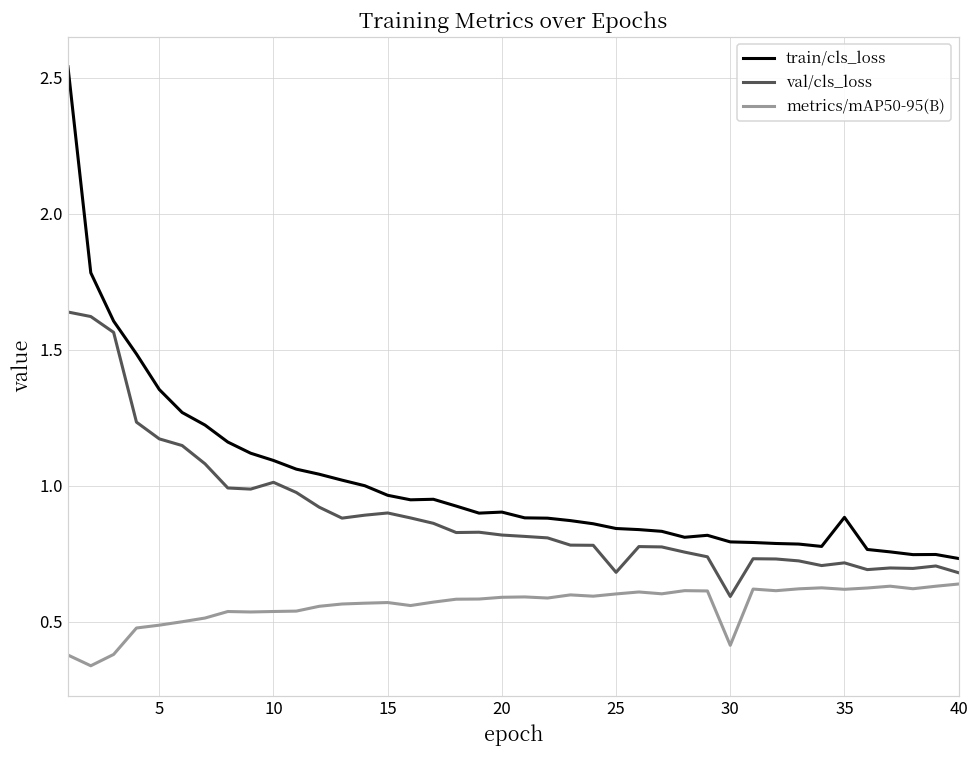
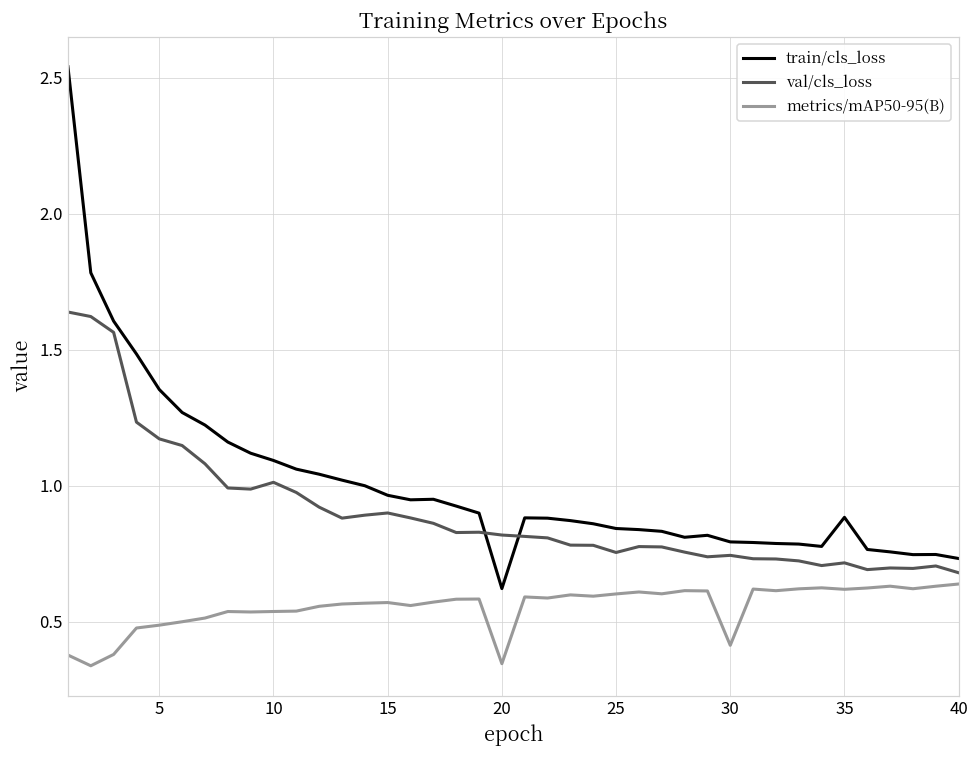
  {
    "train/cls_loss": {
      "5": 1.35,
      "10": 1.09,
      "15": 0.97,
-     "20": 0.90,
+     "20": 0.62,
      "25": 0.84,
      "30": 0.79,
      "35": 0.88,
      "40": 0.73
    },
    "val/cls_loss": {
      "5": 1.17,
      "10": 1.01,
      "15": 0.90,
      "20": 0.82,
-     "25": 0.68,
-     "30": 0.59,
+     "25": 0.76,
+     "30": 0.74,
      "35": 0.72,
      "40": 0.68
    },
    "metrics/mAP50-95(B)": {
      "5": 0.49,
      "10": 0.54,
      "15": 0.57,
-     "20": 0.59,
+     "20": 0.35,
      "25": 0.60,
      "30": 0.41,
      "35": 0.62,
      "40": 0.64
    }
  }
